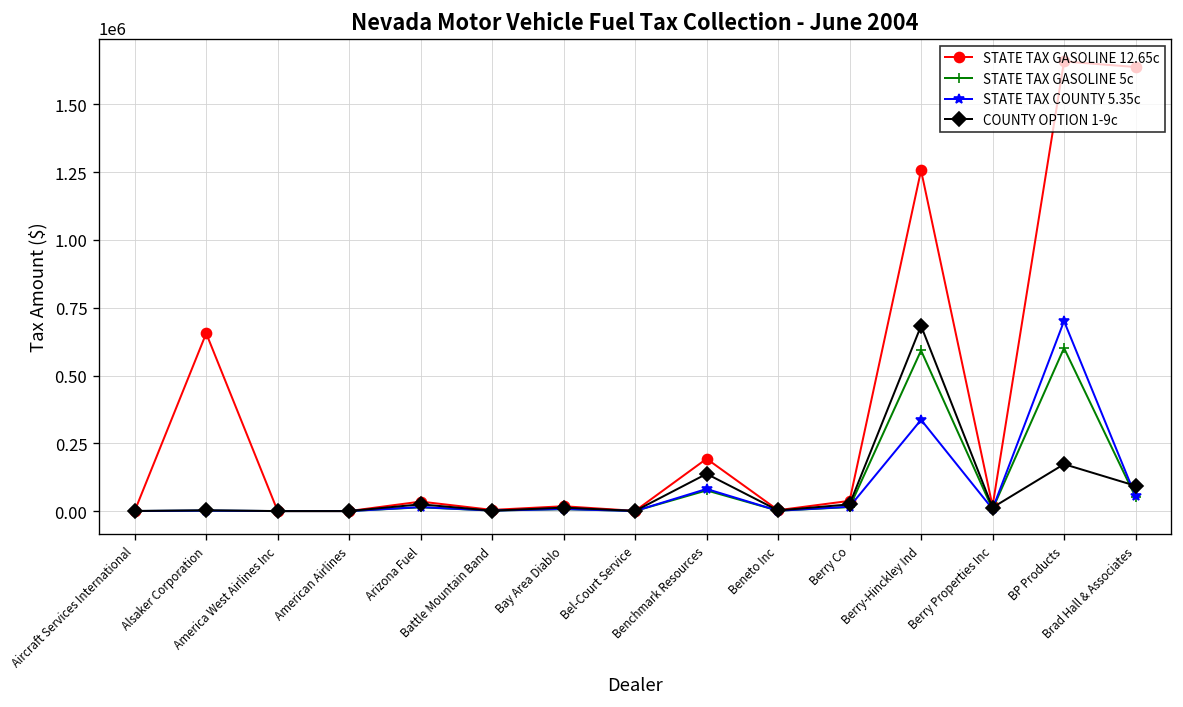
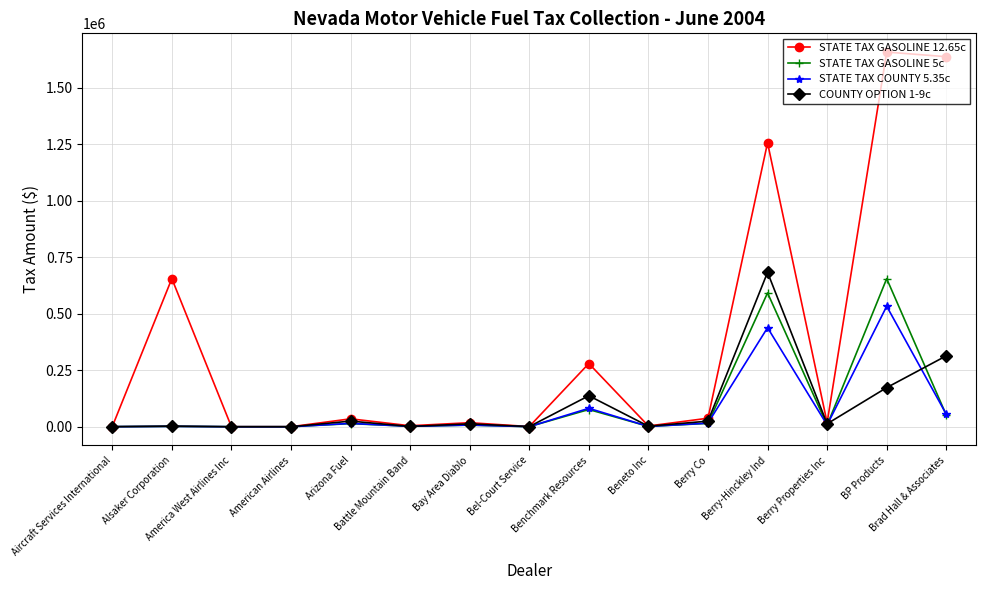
  {
    "STATE TAX GASOLINE 12.65c": {
      "Alsaker Corporation": 660000,
-     "Benchmark Resources": 190000,
+     "Benchmark Resources": 280000,
      "Berry Co": 40000,
      "Berry-Hinckley Ind": 1260000
    },
    "STATE TAX GASOLINE 5c": {
      "Berry-Hinckley Ind": 590000,
-     "BP Products": 600000
+     "BP Products": 660000
    },
    "STATE TAX COUNTY 5.35c": {
-     "Berry-Hinckley Ind": 340000,
-     "BP Products": 700000
+     "Berry-Hinckley Ind": 440000,
+     "BP Products": 530000
    },
    "COUNTY OPTION 1-9c": {
      "Benchmark Resources": 140000,
      "Berry-Hinckley Ind": 680000,
      "BP Products": 170000,
-     "Brad Hall & Associates": 90000
+     "Brad Hall & Associates": 310000
    }
  }
